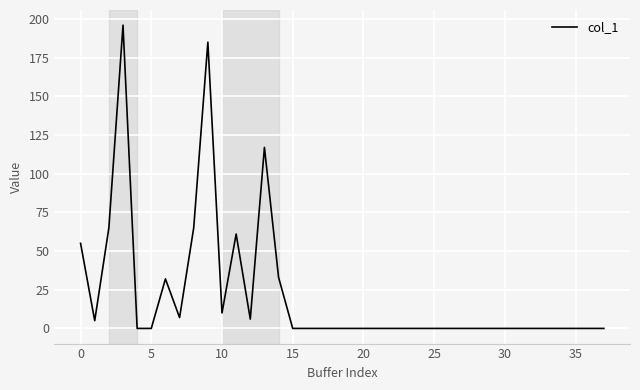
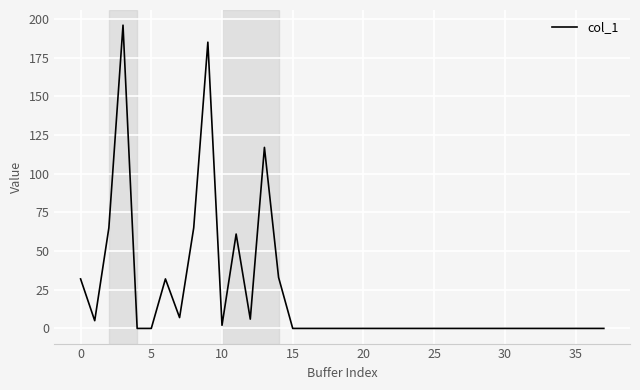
  {
-   "0": 55,
+   "0": 32,
    "5": 0,
-   "10": 10,
+   "10": 2,
    "15": 0,
    "20": 0,
    "25": 0,
    "30": 0,
    "35": 0
  }
